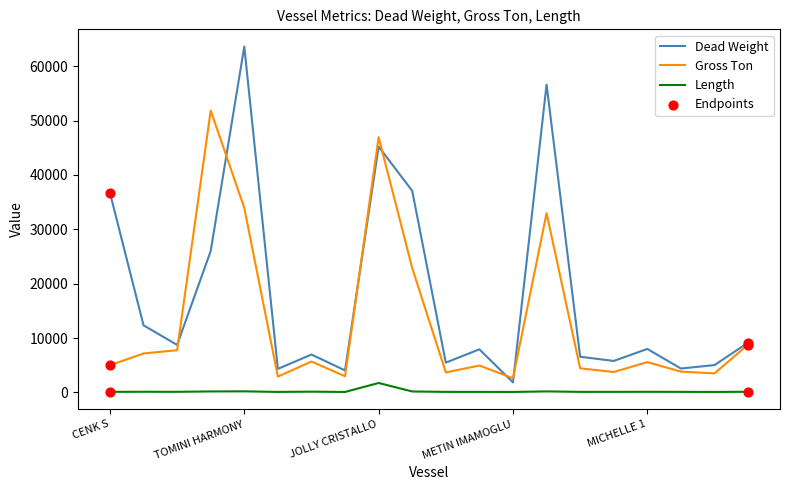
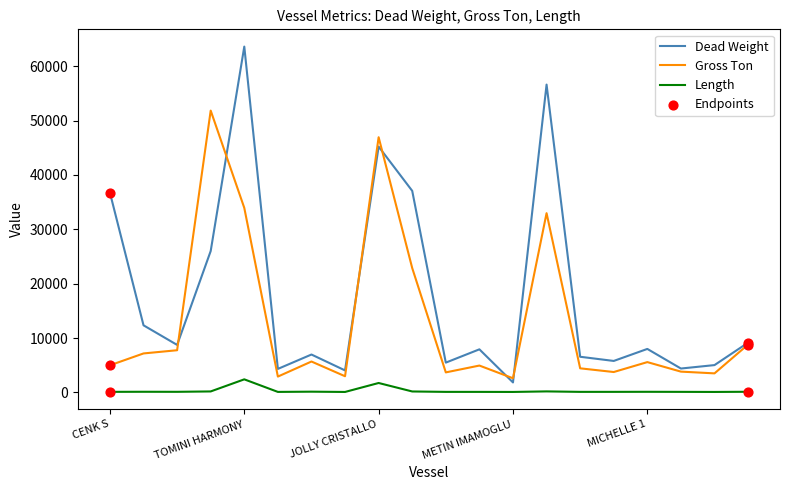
  {
    "Dead Weight": {
      "TOMINI HARMONY": 64000,
      "JOLLY CRISTALLO": 45000,
      "METIN IMAMOGLU": 2000,
      "MICHELLE 1": 8000
    },
    "Gross Ton": {
      "TOMINI HARMONY": 34000,
      "JOLLY CRISTALLO": 47000,
      "METIN IMAMOGLU": 3000,
      "MICHELLE 1": 6000
    },
    "Length": {
-     "TOMINI HARMONY": 0,
+     "TOMINI HARMONY": 2000,
      "JOLLY CRISTALLO": 2000,
      "METIN IMAMOGLU": 0,
      "MICHELLE 1": 0
    }
  }
